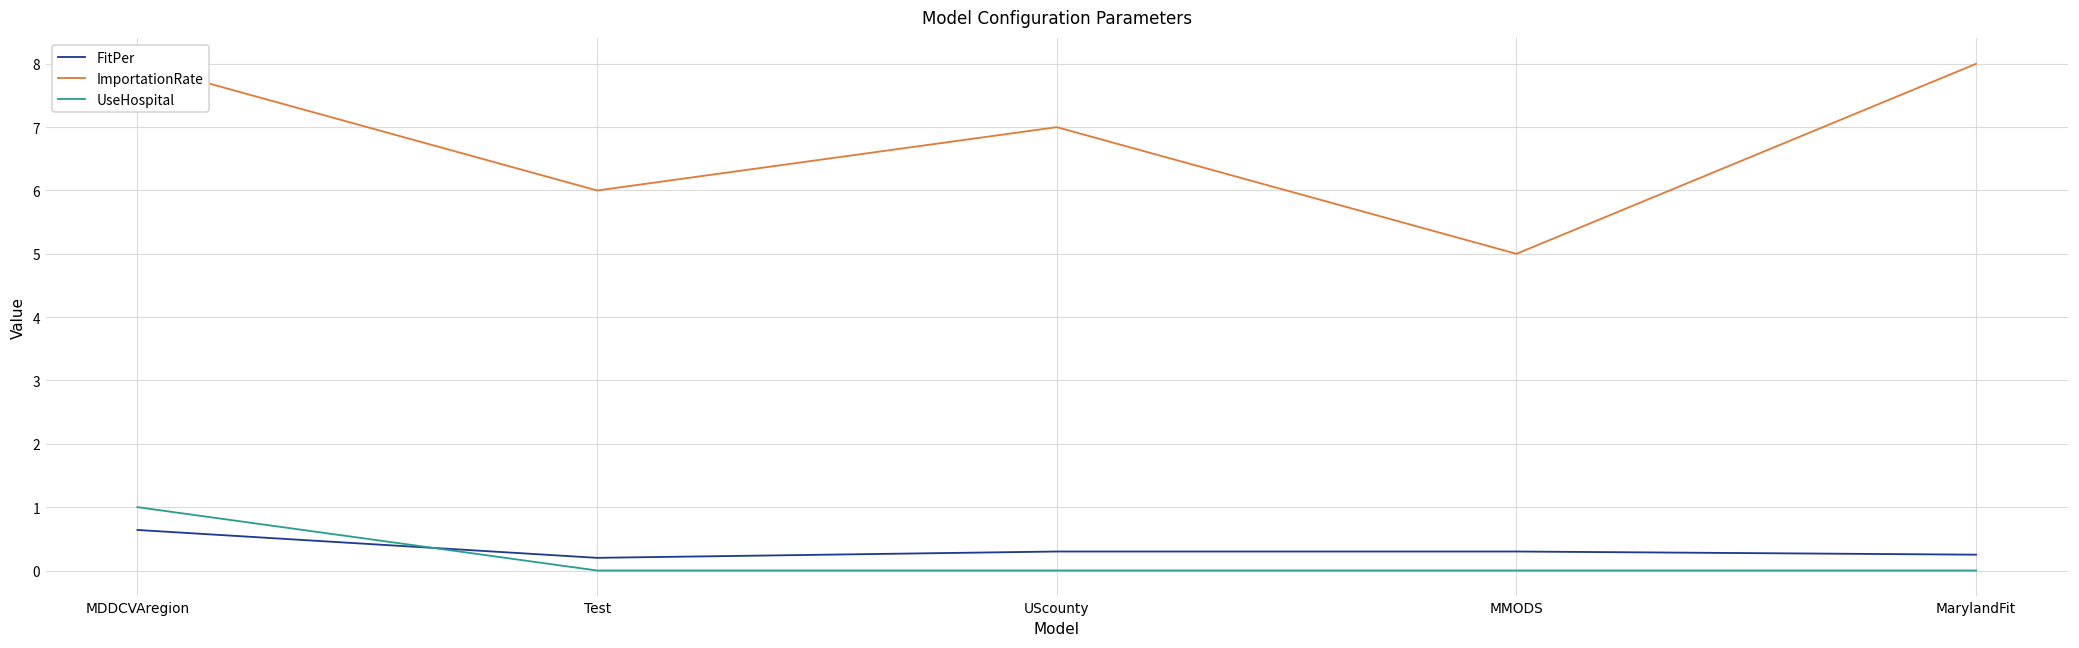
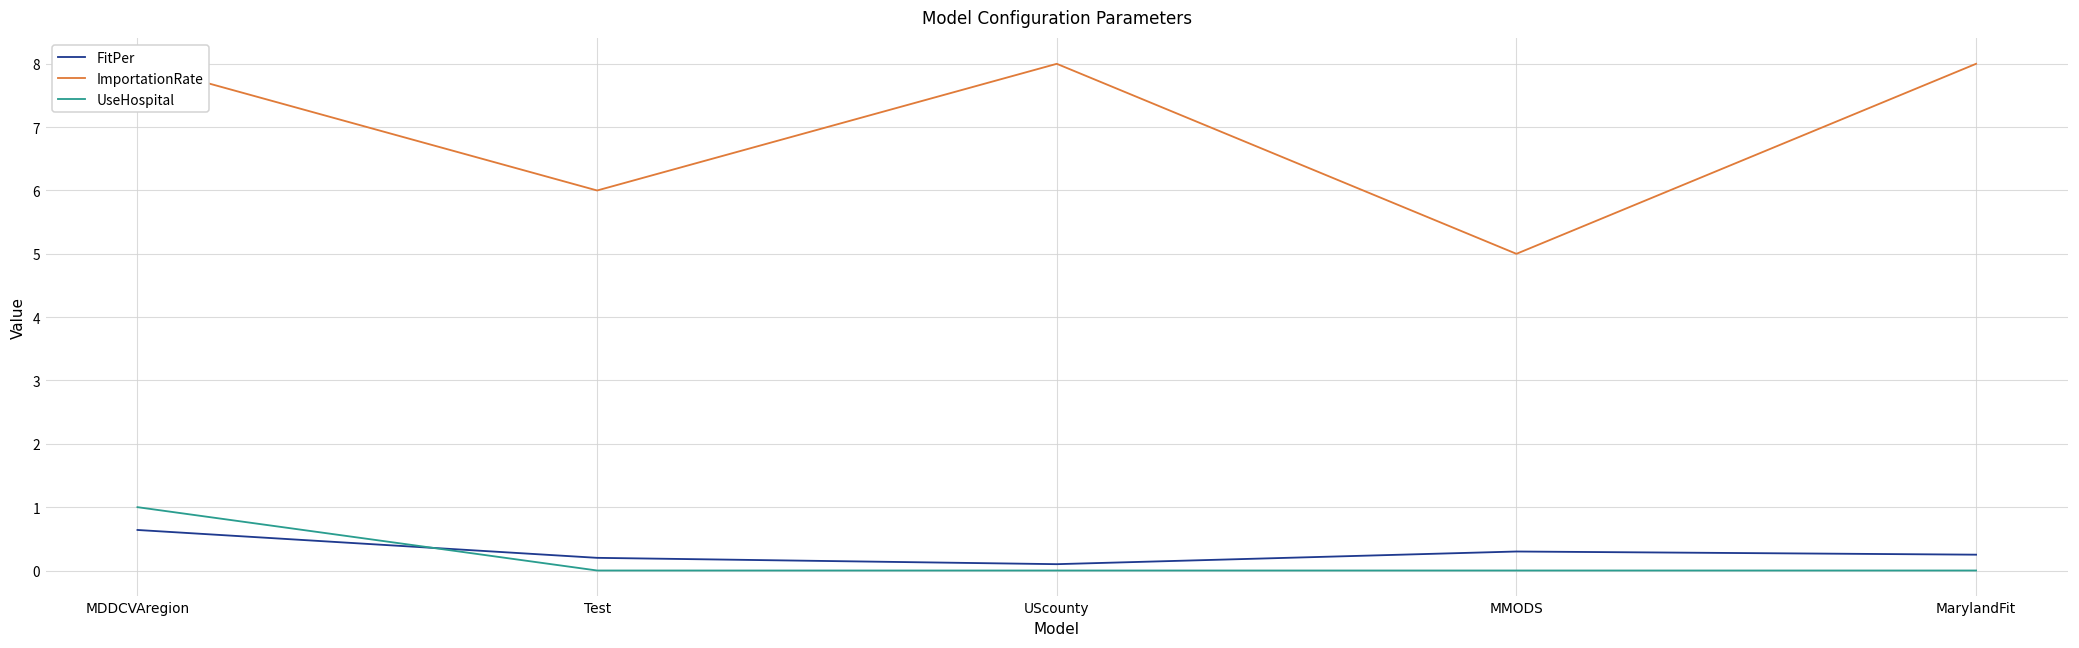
  {
    "FitPer": {
      "MDDCVAregion": 0.6,
      "Test": 0.2,
-     "UScounty": 0.3,
+     "UScounty": 0.1,
      "MMODS": 0.3,
      "MarylandFit": 0.3
    },
    "ImportationRate": {
      "Test": 6,
-     "UScounty": 7,
+     "UScounty": 8,
      "MMODS": 5,
      "MarylandFit": 8
    },
    "UseHospital": {
      "MDDCVAregion": 1.0,
      "Test": 0.0,
      "UScounty": 0.0,
      "MMODS": 0.0,
      "MarylandFit": 0.0
    }
  }
